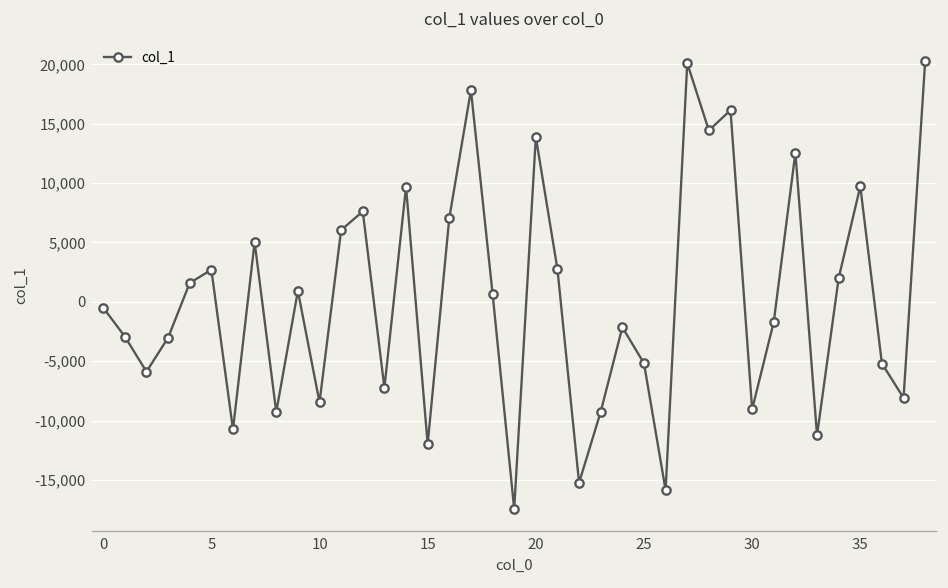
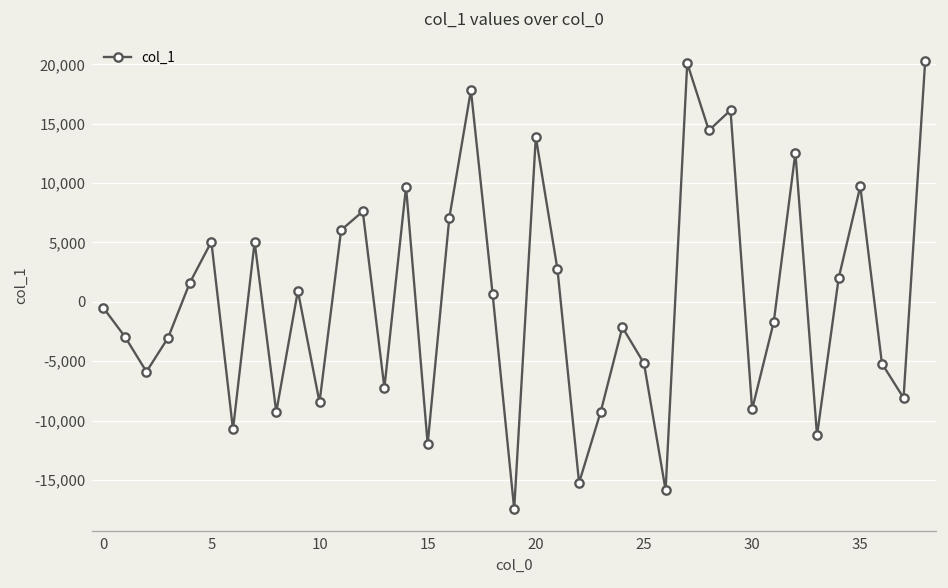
  {
    "0": "0",
-   "5": "3,000",
+   "5": "5,000",
    "10": "-8,000",
    "15": "-12,000",
    "20": "14,000",
    "25": "-5,000",
    "30": "-9,000",
    "35": "10,000"
  }
